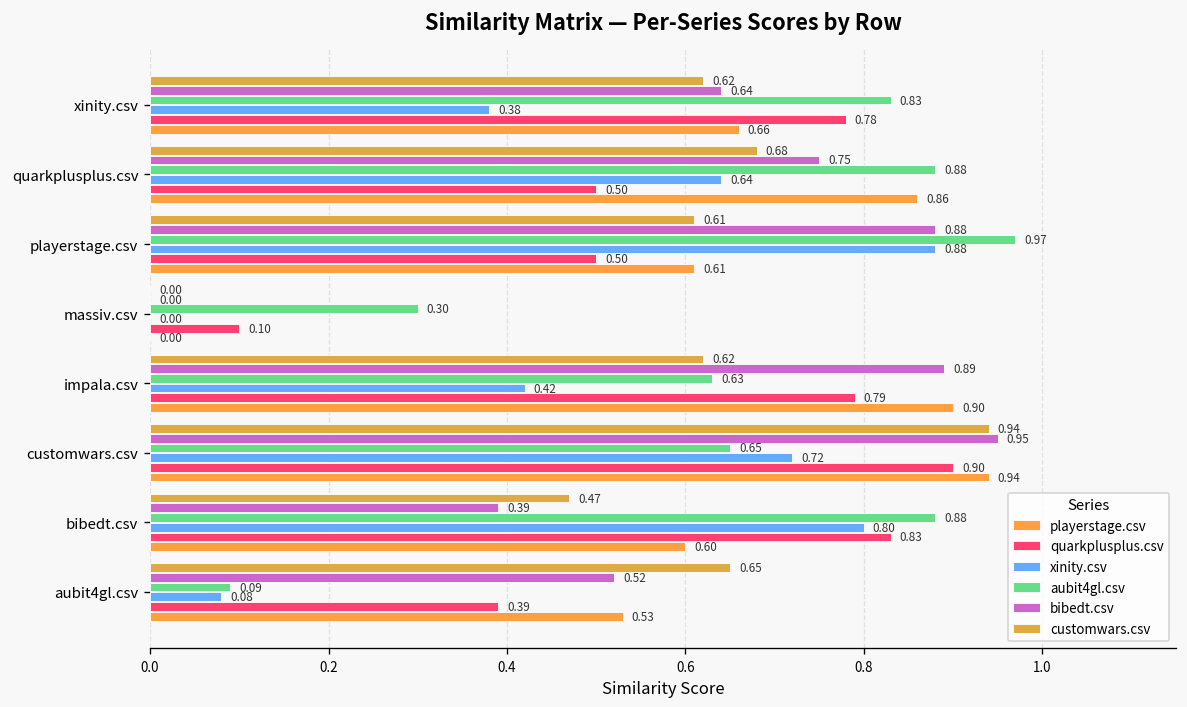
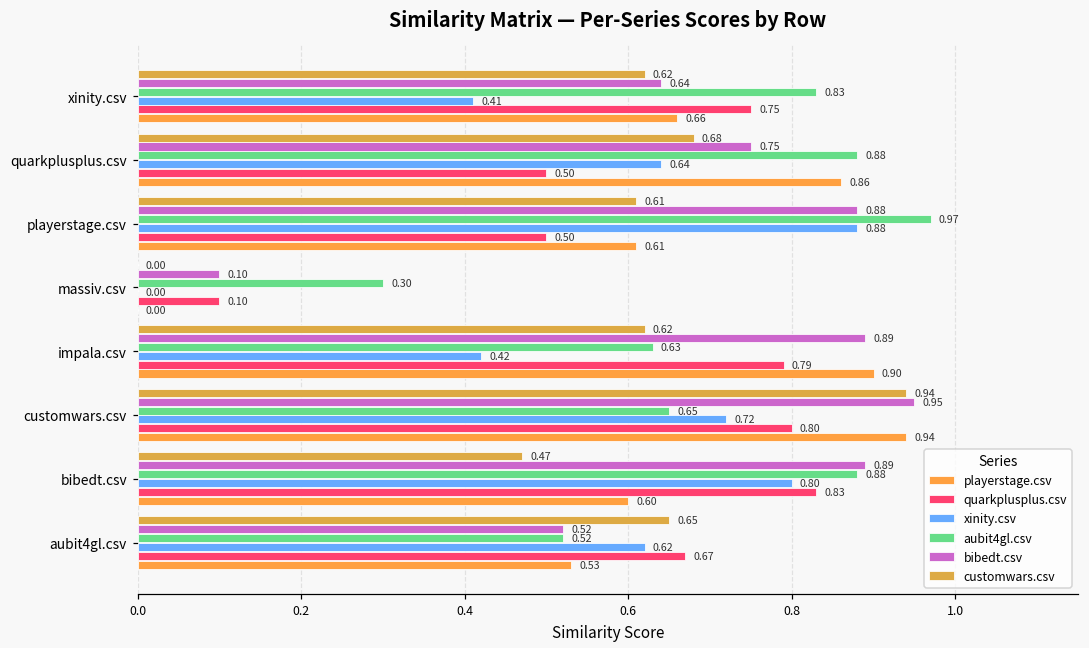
  {
    "quarkplusplus.csv": {
-     "xinity.csv": 0.78,
+     "xinity.csv": 0.75,
      "quarkplusplus.csv": 0.50,
      "playerstage.csv": 0.50,
      "massiv.csv": 0.10,
      "impala.csv": 0.79,
-     "customwars.csv": 0.90,
+     "customwars.csv": 0.80,
      "bibedt.csv": 0.83,
-     "aubit4gl.csv": 0.39
+     "aubit4gl.csv": 0.67
    },
    "xinity.csv": {
-     "xinity.csv": 0.38,
+     "xinity.csv": 0.41,
      "quarkplusplus.csv": 0.64,
      "playerstage.csv": 0.88,
      "massiv.csv": 0.00,
      "impala.csv": 0.42,
      "customwars.csv": 0.72,
      "bibedt.csv": 0.80,
-     "aubit4gl.csv": 0.08
+     "aubit4gl.csv": 0.62
    },
    "aubit4gl.csv": {
      "xinity.csv": 0.83,
      "quarkplusplus.csv": 0.88,
      "playerstage.csv": 0.97,
      "massiv.csv": 0.30,
      "impala.csv": 0.63,
      "customwars.csv": 0.65,
      "bibedt.csv": 0.88,
-     "aubit4gl.csv": 0.09
+     "aubit4gl.csv": 0.52
    },
    "bibedt.csv": {
      "xinity.csv": 0.64,
      "quarkplusplus.csv": 0.75,
      "playerstage.csv": 0.88,
-     "massiv.csv": 0.00,
+     "massiv.csv": 0.10,
      "impala.csv": 0.89,
      "customwars.csv": 0.95,
-     "bibedt.csv": 0.39
+     "bibedt.csv": 0.89
    }
  }
